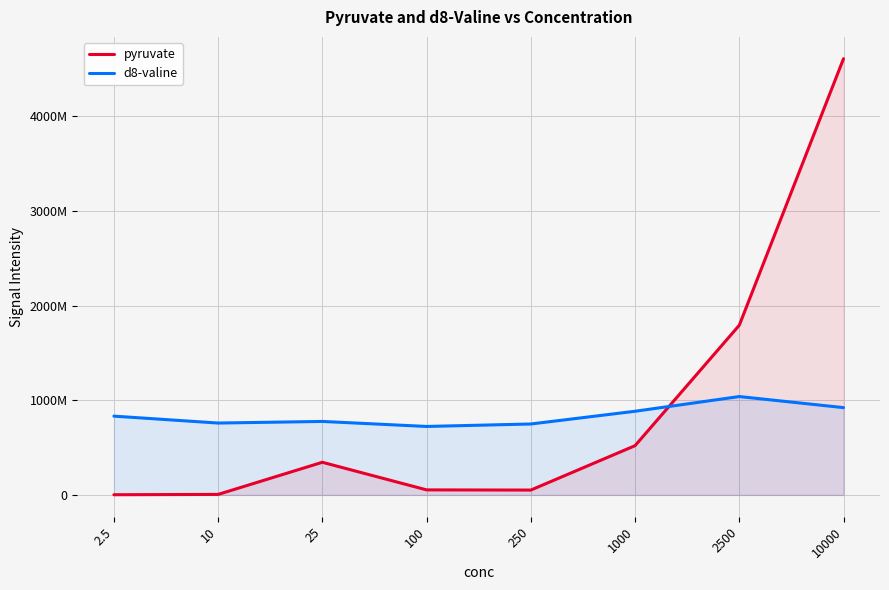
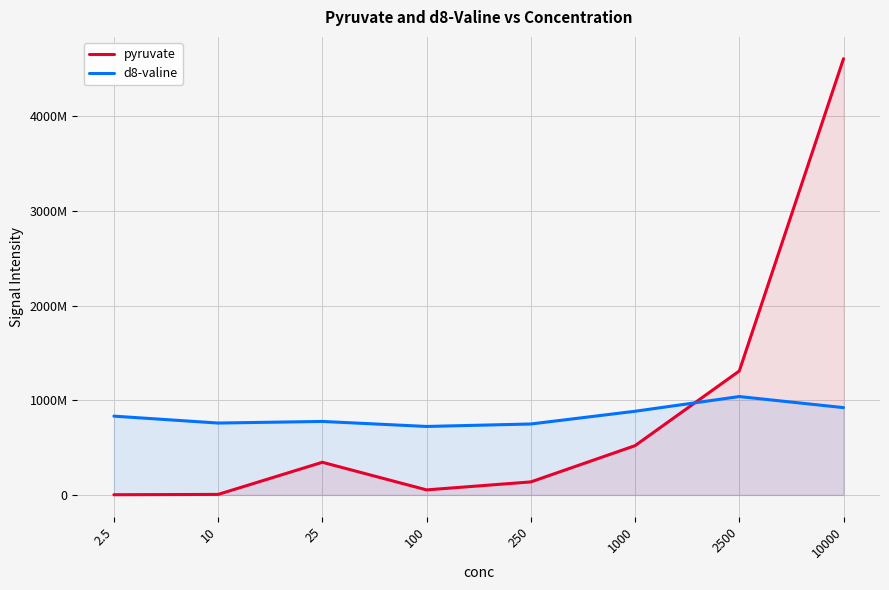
  {
    "pyruvate": {
      "2.5": 0,
      "10": 0,
      "25": 300000000,
      "100": 100000000,
-     "250": 50000000,
+     "250": 140000000,
      "1000": 500000000,
-     "2500": 1800000000,
+     "2500": 1300000000,
      "10000": 4600000000
    },
    "d8-valine": {
      "2.5": 800000000,
      "10": 800000000,
      "25": 800000000,
      "100": 700000000,
      "250": 800000000,
      "1000": 900000000,
      "2500": 1000000000,
      "10000": 900000000
    }
  }
